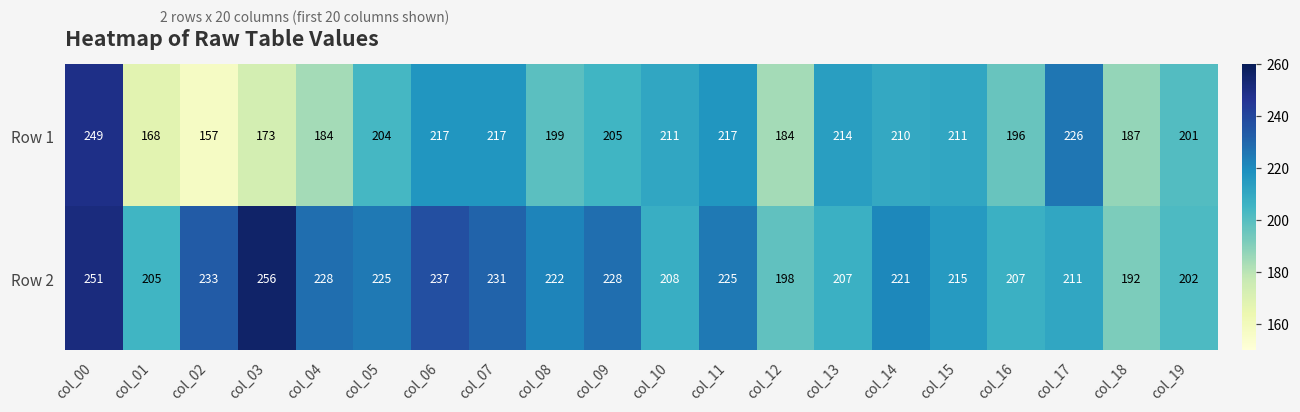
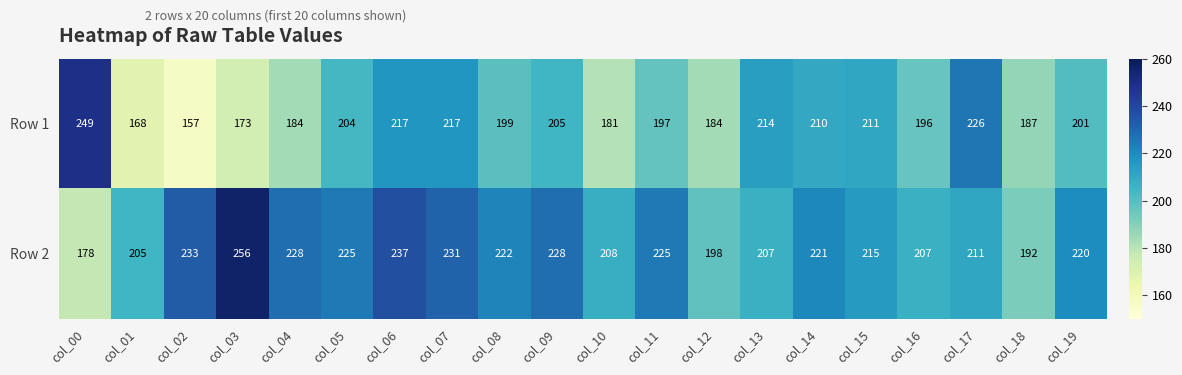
  {
    "Row 1": {
      "col_00": 249,
      "col_01": 168,
      "col_02": 157,
      "col_03": 173,
      "col_04": 184,
      "col_05": 204,
      "col_06": 217,
      "col_07": 217,
      "col_08": 199,
      "col_09": 205,
-     "col_10": 211,
-     "col_11": 217,
+     "col_10": 181,
+     "col_11": 197,
      "col_12": 184,
      "col_13": 214,
      "col_14": 210,
      "col_15": 211,
      "col_16": 196,
      "col_17": 226,
      "col_18": 187,
      "col_19": 201
    },
    "Row 2": {
-     "col_00": 251,
+     "col_00": 178,
      "col_01": 205,
      "col_02": 233,
      "col_03": 256,
      "col_04": 228,
      "col_05": 225,
      "col_06": 237,
      "col_07": 231,
      "col_08": 222,
      "col_09": 228,
      "col_10": 208,
      "col_11": 225,
      "col_12": 198,
      "col_13": 207,
      "col_14": 221,
      "col_15": 215,
      "col_16": 207,
      "col_17": 211,
      "col_18": 192,
-     "col_19": 202
+     "col_19": 220
    }
  }
